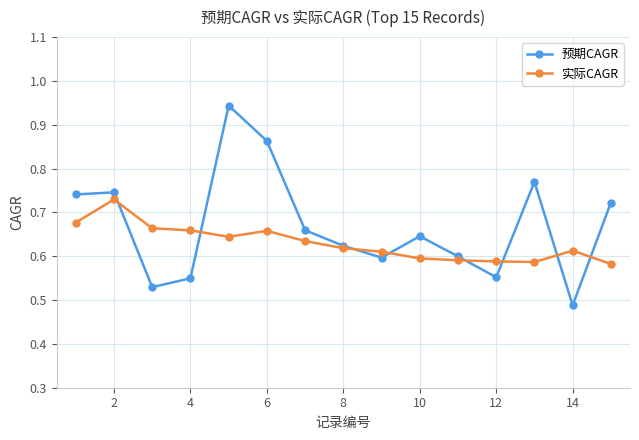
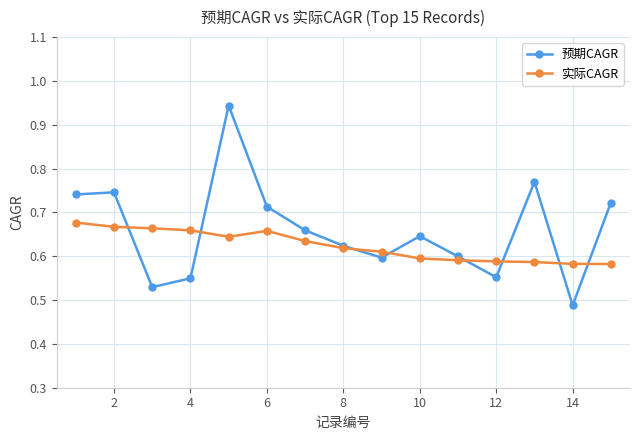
  {
    "预期CAGR": {
      "2": 0.75,
      "4": 0.55,
-     "6": 0.86,
+     "6": 0.71,
      "10": 0.65,
      "12": 0.55,
      "14": 0.49
    },
    "实际CAGR": {
-     "2": 0.73,
+     "2": 0.67,
      "4": 0.66,
      "6": 0.66,
      "10": 0.60,
      "12": 0.59,
-     "14": 0.61
+     "14": 0.58
    }
  }
